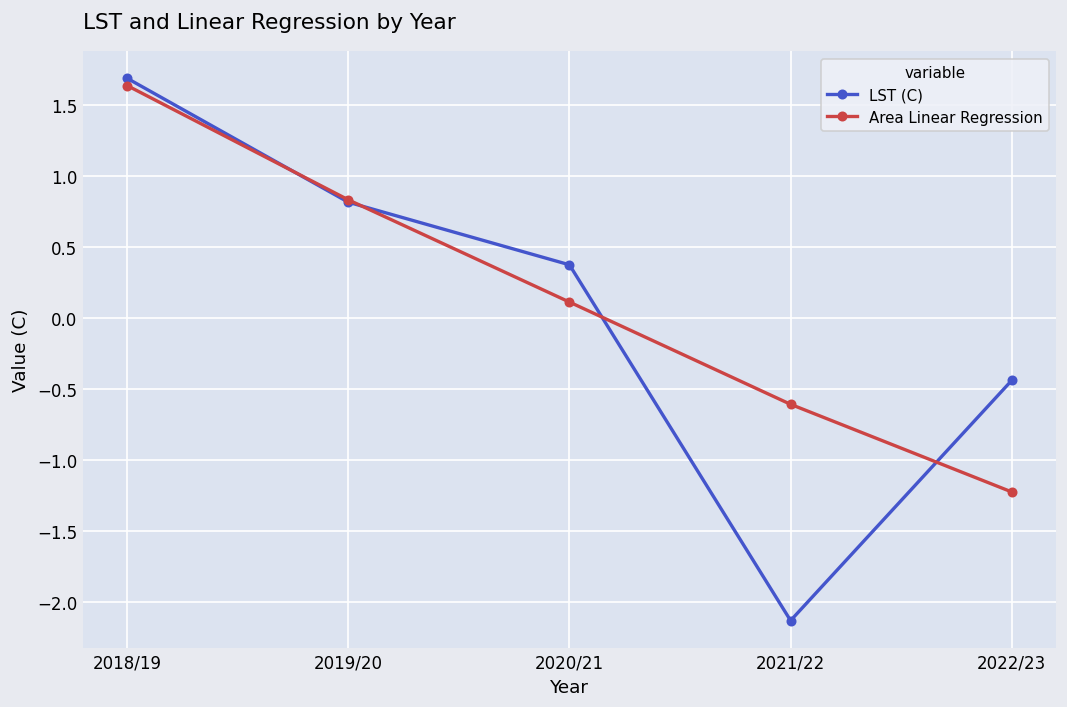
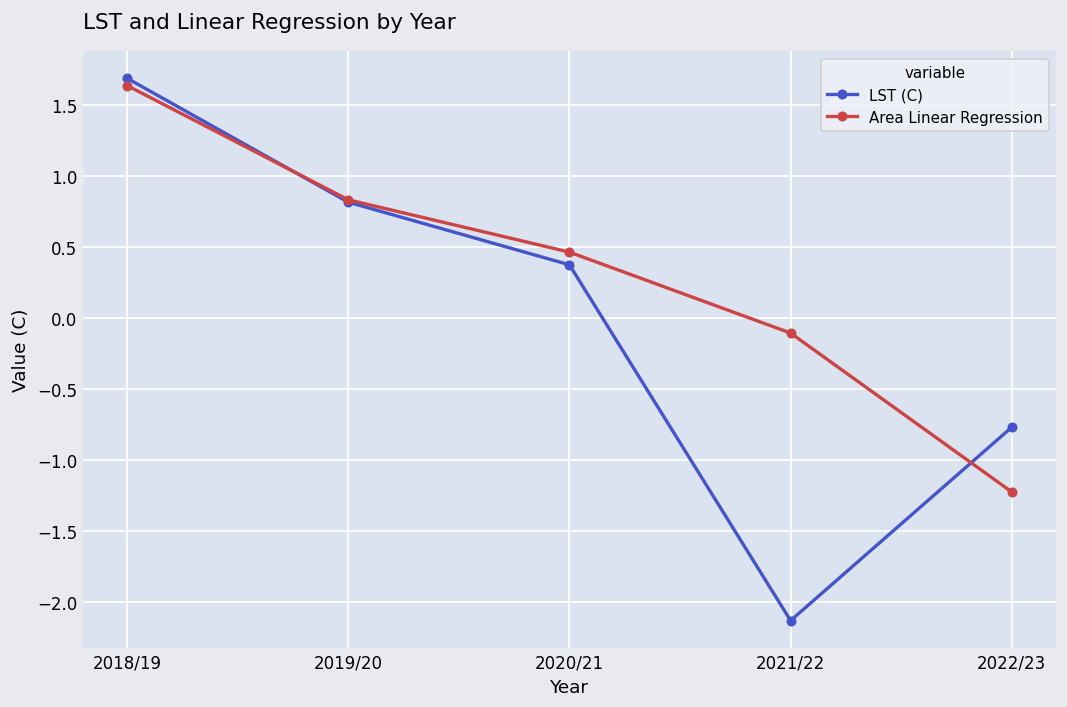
  {
    "LST (C)": {
      "2018/19": 1.69,
      "2020/21": 0.37,
      "2021/22": -2.13,
-     "2022/23": -0.44
+     "2022/23": -0.77
    },
    "Area Linear Regression": {
      "2018/19": 1.64,
-     "2020/21": 0.11,
-     "2021/22": -0.61,
+     "2020/21": 0.46,
+     "2021/22": -0.11,
      "2022/23": -1.23
    }
  }
